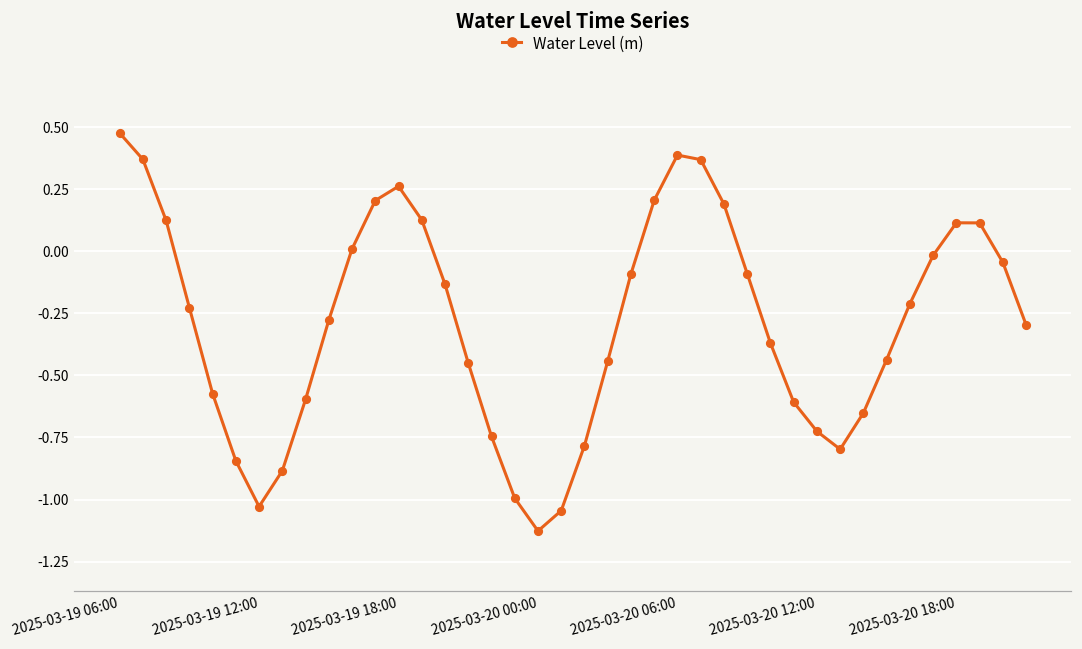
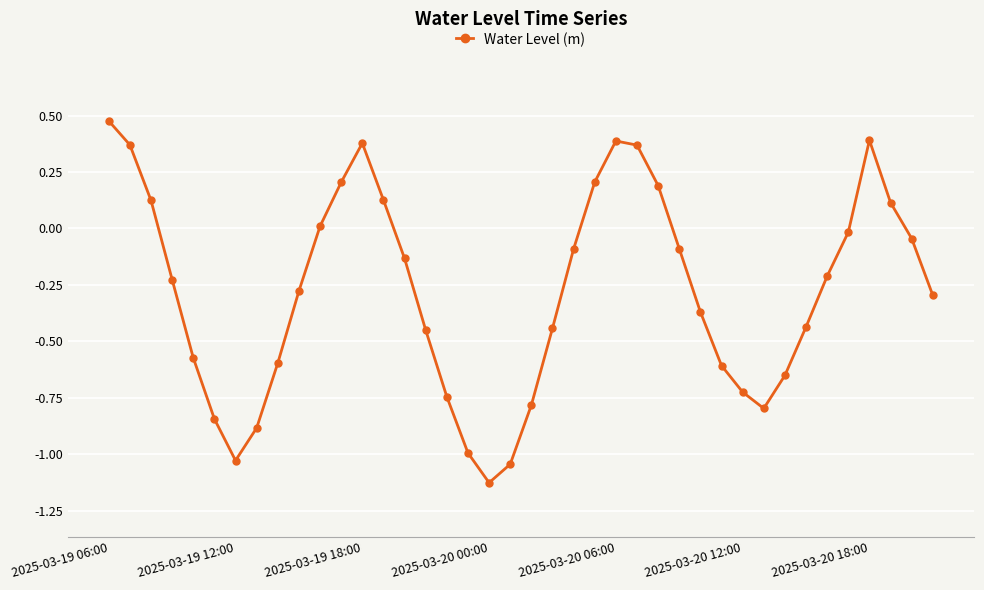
  {
    "2025-03-19 06:00": 0.48,
    "2025-03-19 12:00": -1.03,
-   "2025-03-19 18:00": 0.26,
+   "2025-03-19 18:00": 0.38,
    "2025-03-20 00:00": -1.13,
    "2025-03-20 06:00": 0.39,
    "2025-03-20 12:00": -0.73,
-   "2025-03-20 18:00": 0.11
+   "2025-03-20 18:00": 0.39
  }
